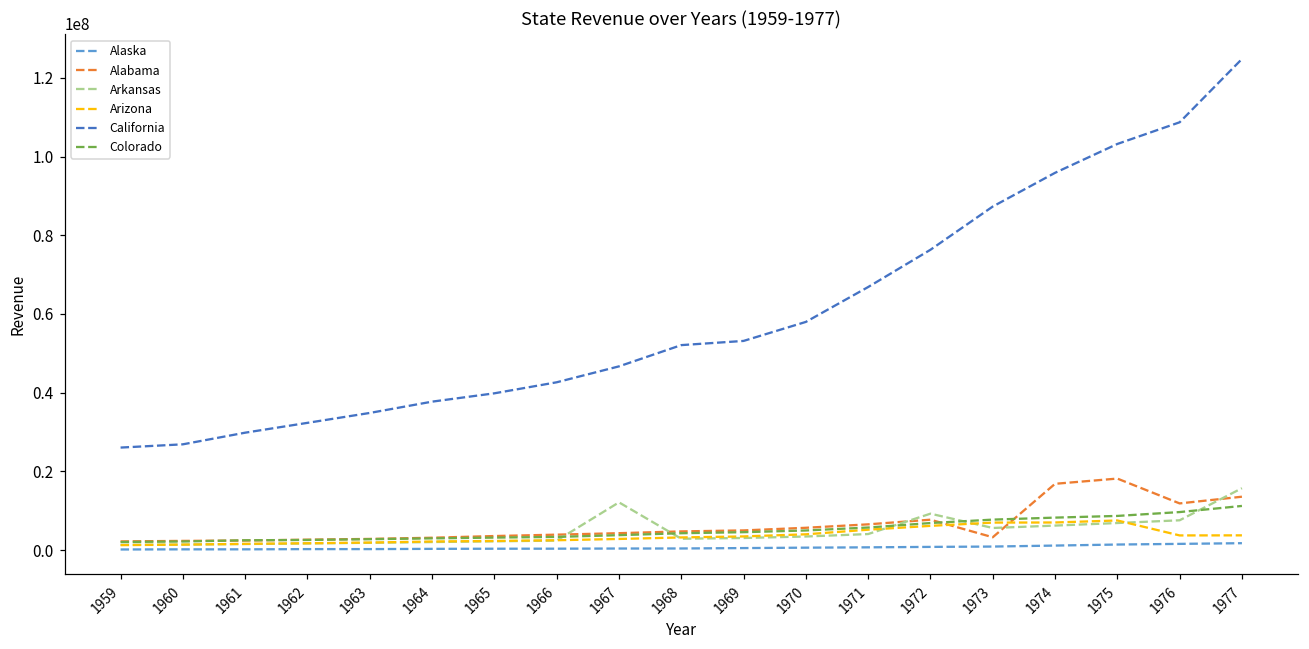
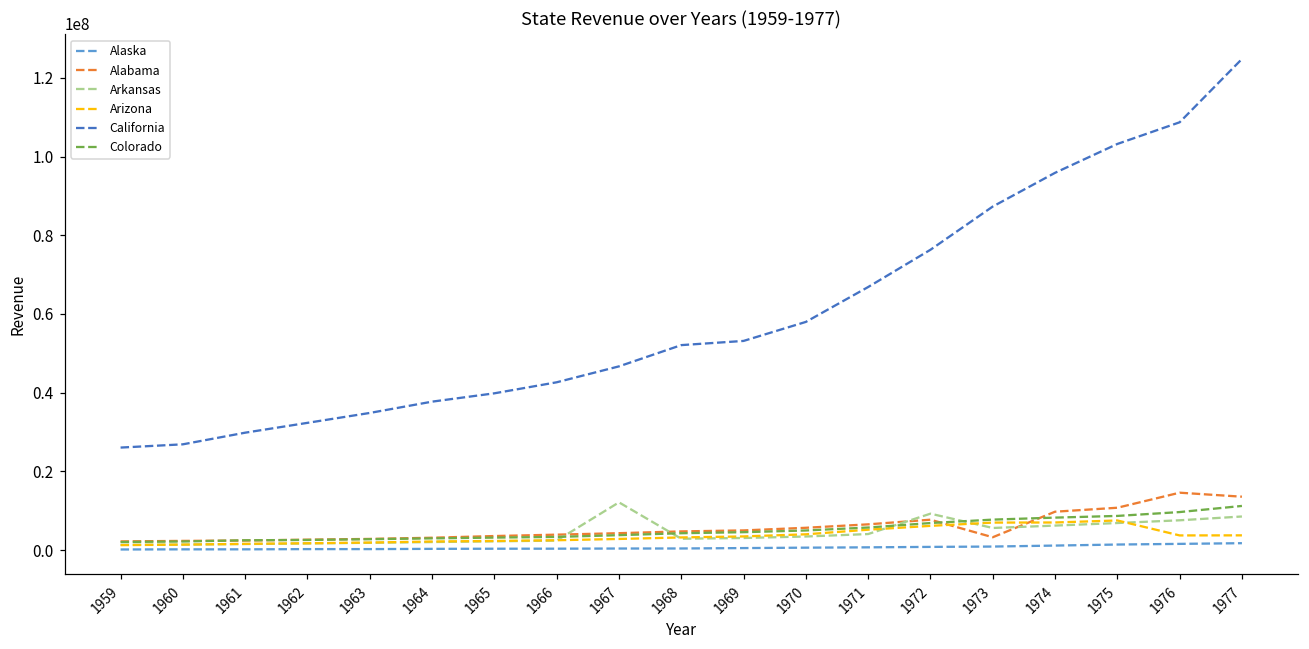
  {
    "Alabama": {
      "1971": 7000000,
      "1972": 8000000,
      "1973": 3000000,
-     "1974": 17000000,
-     "1975": 18000000,
-     "1976": 12000000,
+     "1974": 10000000,
+     "1975": 11000000,
+     "1976": 15000000,
      "1977": 14000000
    },
    "Arkansas": {
      "1967": 12000000,
      "1971": 4000000,
      "1972": 9000000,
      "1973": 6000000,
      "1974": 6000000,
      "1976": 8000000,
-     "1977": 16000000
+     "1977": 9000000
    },
    "Arizona": {
      "1967": 3000000,
      "1972": 6000000,
      "1973": 7000000,
      "1974": 7000000,
      "1976": 4000000,
      "1977": 4000000
    },
    "Colorado": {
      "1972": 7000000,
      "1973": 8000000,
      "1974": 8000000,
      "1975": 9000000,
      "1976": 10000000,
      "1977": 11000000
    }
  }
